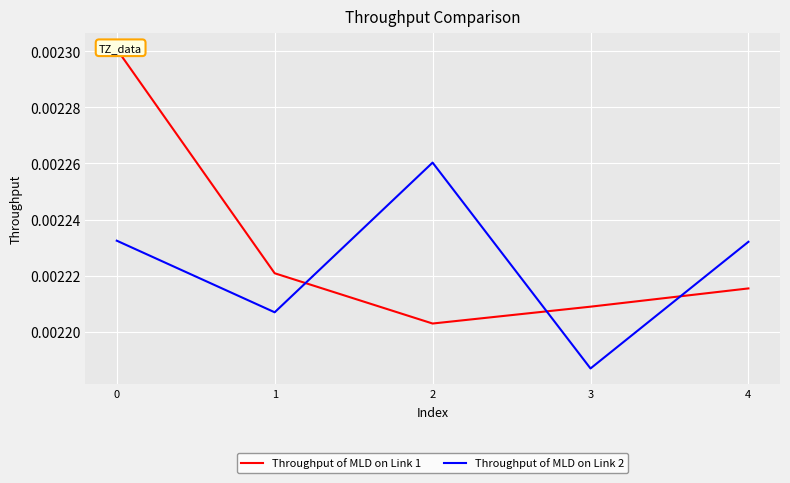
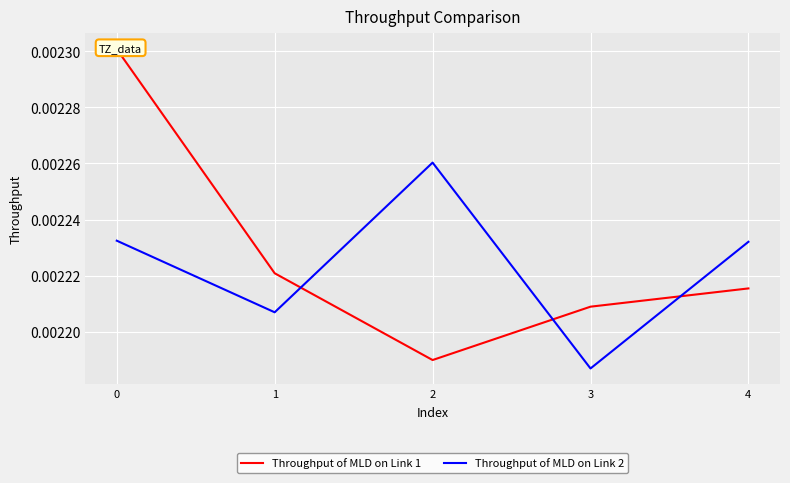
  {
    "Throughput of MLD on Link 1": {
      "1": 0.002221,
-     "2": 0.002203,
+     "2": 0.002190,
      "3": 0.002209,
      "4": 0.002216
    },
    "Throughput of MLD on Link 2": {
      "0": 0.002233,
      "1": 0.002207,
      "2": 0.002260,
      "3": 0.002187,
      "4": 0.002232
    }
  }
